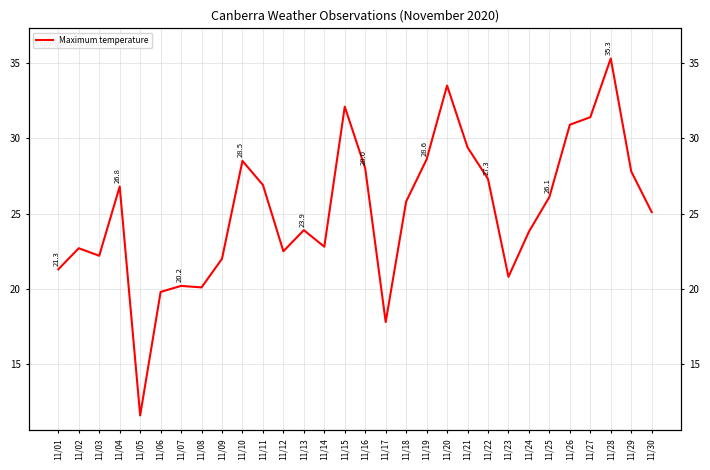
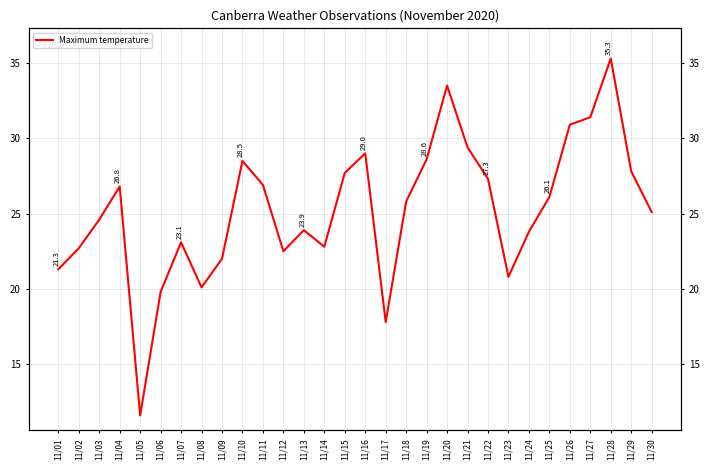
  {
    "11/01": 21.3,
-   "11/03": 22.2,
+   "11/03": 24.6,
    "11/04": 26.8,
-   "11/07": 20.2,
+   "11/07": 23.1,
    "11/10": 28.5,
    "11/13": 23.9,
-   "11/15": 32.1,
-   "11/16": 28.0,
+   "11/15": 27.7,
+   "11/16": 29.0,
    "11/19": 28.6,
    "11/22": 27.3,
    "11/25": 26.1,
    "11/28": 35.3
  }
